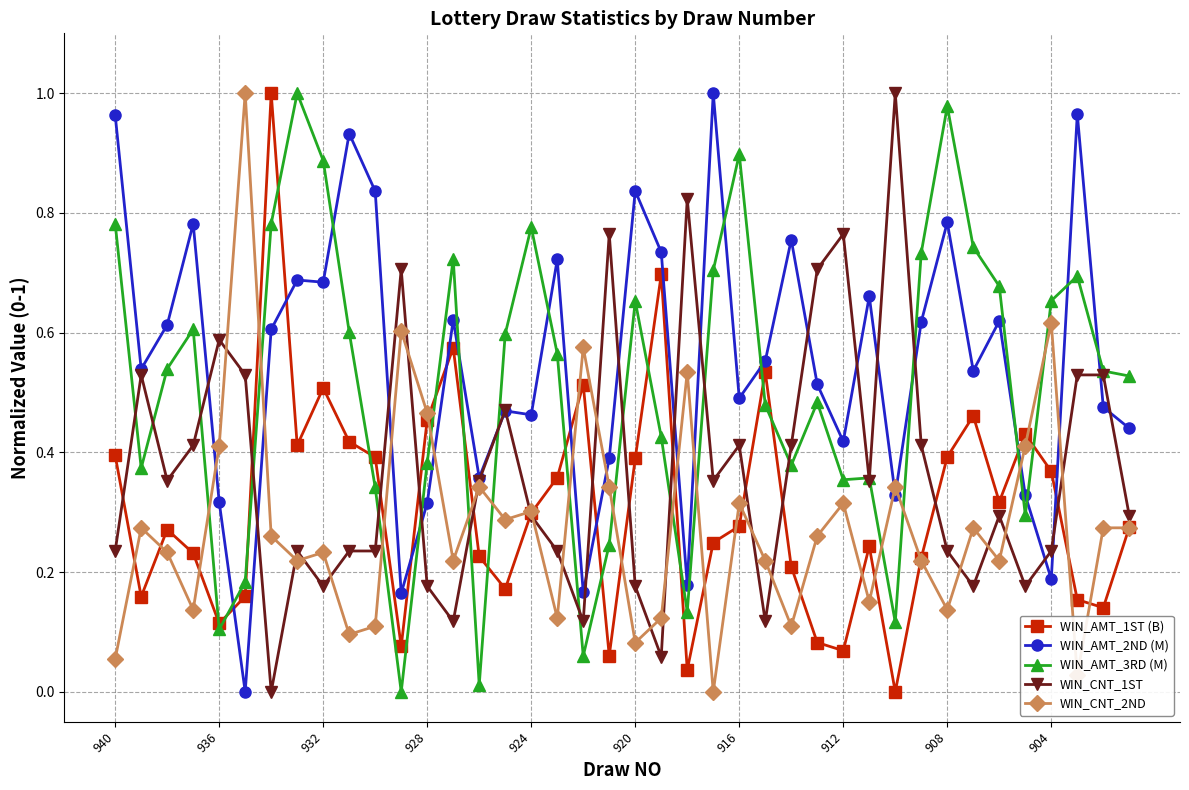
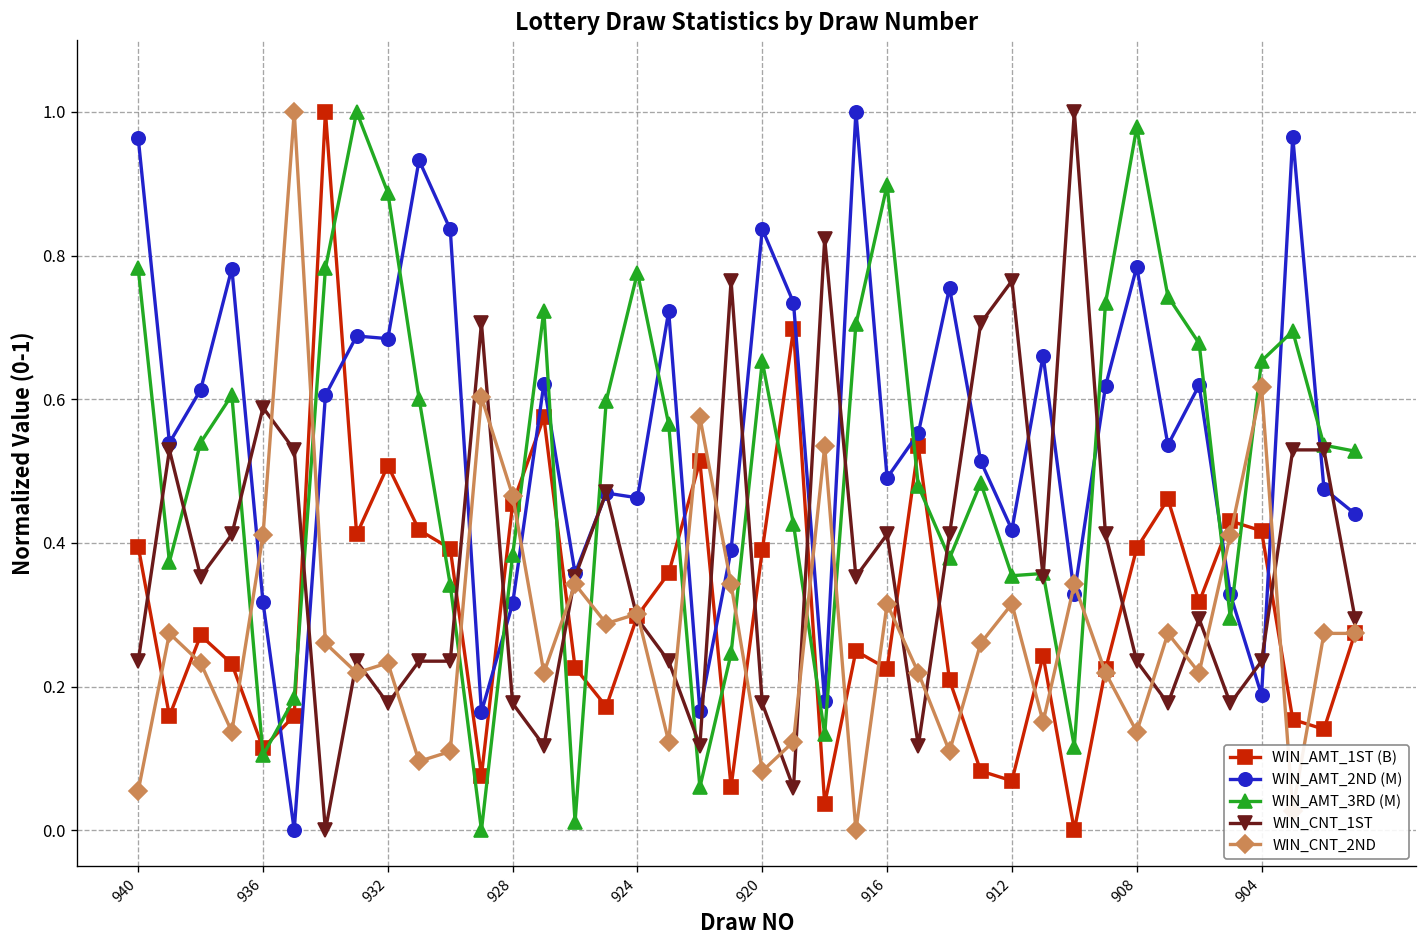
  {
    "WIN_AMT_1ST (B)": {
      "940": 0.39,
      "936": 0.11,
      "932": 0.51,
      "928": 0.45,
      "920": 0.39,
-     "916": 0.28,
+     "916": 0.22,
      "912": 0.07,
      "908": 0.39,
-     "904": 0.37
+     "904": 0.42
    },
    "WIN_AMT_2ND (M)": {
      "940": 0.96,
      "936": 0.32,
      "932": 0.68,
      "928": 0.32,
      "924": 0.46,
      "920": 0.84,
      "916": 0.49,
      "912": 0.42,
      "908": 0.78,
      "904": 0.19
    },
    "WIN_AMT_3RD (M)": {
      "940": 0.78,
      "936": 0.10,
      "932": 0.89,
      "928": 0.38,
      "924": 0.78,
      "920": 0.65,
      "916": 0.90,
      "912": 0.35,
      "908": 0.98,
      "904": 0.65
    },
    "WIN_CNT_1ST": {
      "940": 0.24,
      "936": 0.59,
      "932": 0.18,
      "928": 0.18,
      "924": 0.29,
      "920": 0.18,
      "916": 0.41,
      "912": 0.76,
      "908": 0.24,
      "904": 0.24
    },
    "WIN_CNT_2ND": {
      "940": 0.05,
      "936": 0.41,
      "932": 0.23,
      "928": 0.47,
      "920": 0.08,
      "916": 0.32,
      "912": 0.32,
      "908": 0.14,
      "904": 0.62
    }
  }
